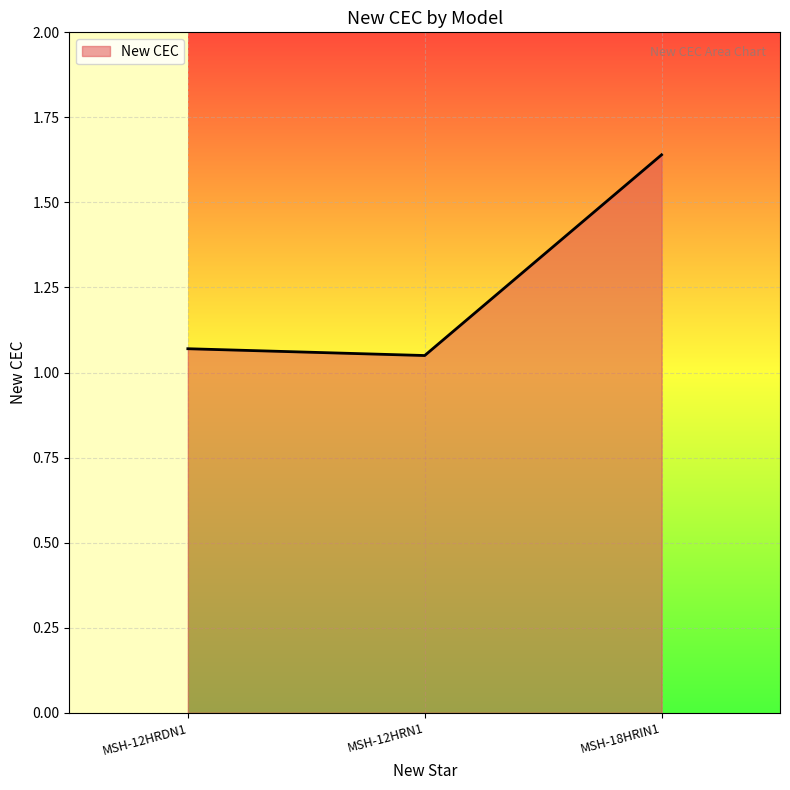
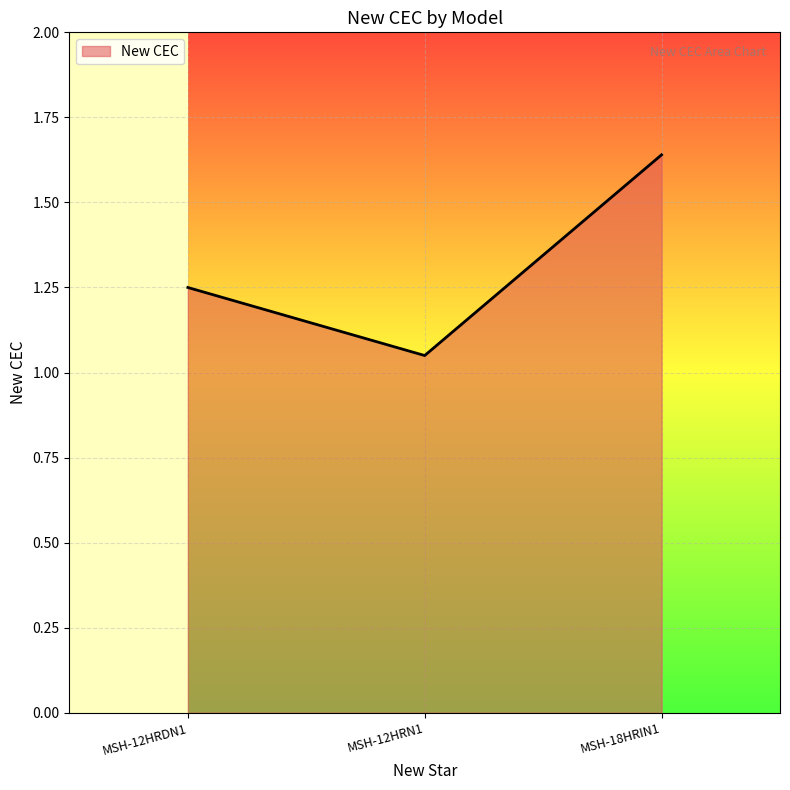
  {
-   "MSH-12HRDN1": 1.07,
+   "MSH-12HRDN1": 1.25,
    "MSH-12HRN1": 1.05,
    "MSH-18HRIN1": 1.64
  }
